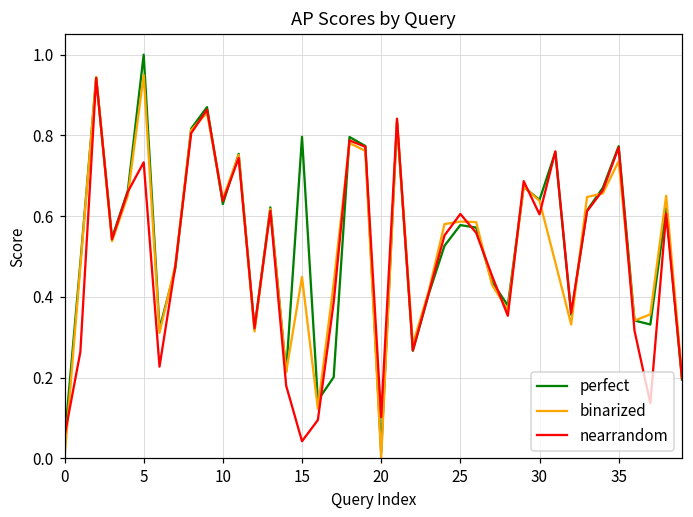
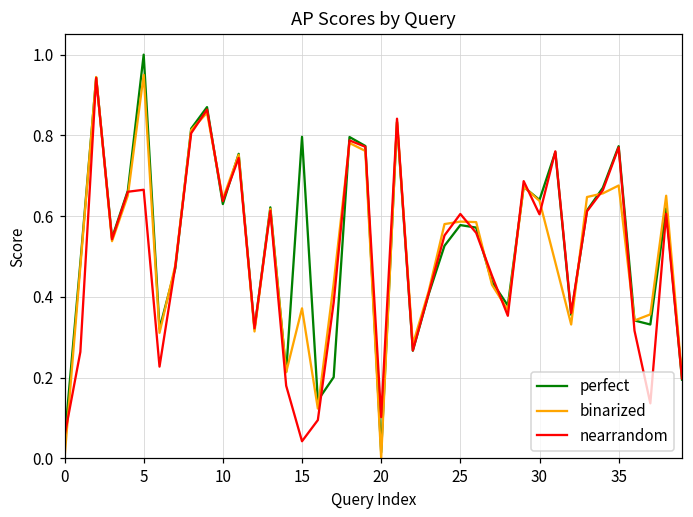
  {
    "perfect": {
      "0": 0.04,
      "5": 1.00,
      "10": 0.63,
      "15": 0.80,
      "20": 0.02,
      "25": 0.58
    },
    "binarized": {
      "0": 0.00,
      "5": 0.95,
-     "15": 0.45,
+     "15": 0.37,
      "20": 0.00,
      "25": 0.59,
-     "35": 0.74
+     "35": 0.68
    },
    "nearrandom": {
      "0": 0.05,
-     "5": 0.73,
+     "5": 0.67,
      "15": 0.04,
      "20": 0.10,
      "25": 0.61,
      "30": 0.60
    }
  }
